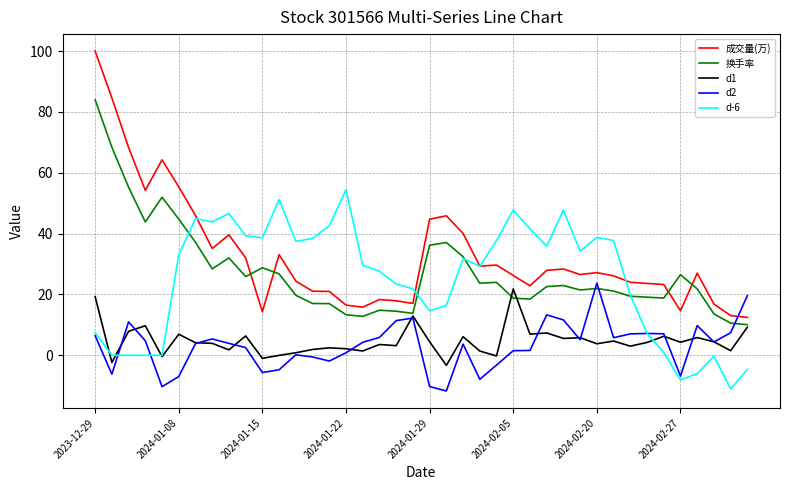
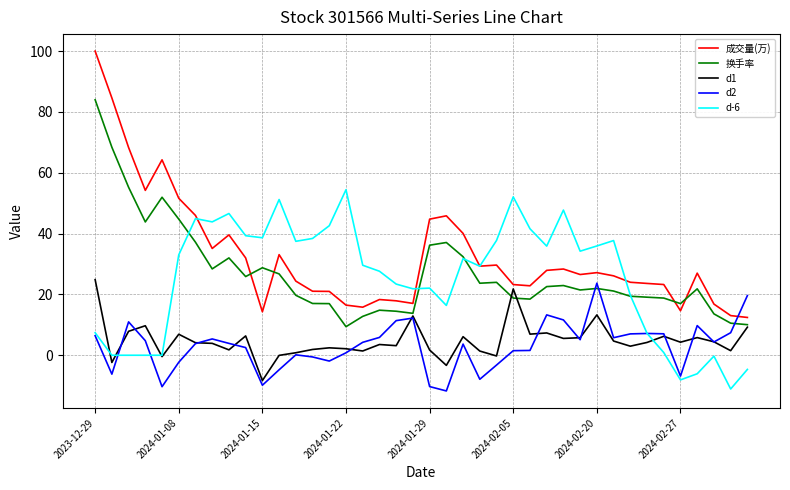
  {
    "成交量(万)": {
      "2023-12-29": 100,
-     "2024-01-08": 55,
+     "2024-01-08": 52,
      "2024-01-15": 14,
      "2024-01-22": 16,
      "2024-01-29": 45,
-     "2024-02-05": 26,
+     "2024-02-05": 23,
      "2024-02-20": 27,
      "2024-02-27": 15
    },
    "换手率": {
      "2023-12-29": 84,
      "2024-01-08": 45,
      "2024-01-15": 29,
-     "2024-01-22": 13,
+     "2024-01-22": 9,
      "2024-01-29": 36,
      "2024-02-05": 19,
      "2024-02-20": 22,
-     "2024-02-27": 26
+     "2024-02-27": 17
    },
    "d1": {
-     "2023-12-29": 19,
+     "2023-12-29": 25,
      "2024-01-08": 7,
-     "2024-01-15": -1,
+     "2024-01-15": -8,
      "2024-01-22": 2,
-     "2024-01-29": 4,
+     "2024-01-29": 2,
      "2024-02-05": 22,
-     "2024-02-20": 4,
+     "2024-02-20": 13,
      "2024-02-27": 4
    },
    "d2": {
      "2023-12-29": 6,
-     "2024-01-08": -7,
-     "2024-01-15": -6,
+     "2024-01-08": -2,
+     "2024-01-15": -10,
      "2024-01-22": 1,
      "2024-01-29": -10,
      "2024-02-05": 2,
      "2024-02-20": 24,
      "2024-02-27": -7
    },
    "d-6": {
      "2023-12-29": 7,
      "2024-01-08": 33,
      "2024-01-15": 39,
      "2024-01-22": 54,
-     "2024-01-29": 15,
-     "2024-02-05": 48,
-     "2024-02-20": 39,
+     "2024-01-29": 22,
+     "2024-02-05": 52,
+     "2024-02-20": 36,
      "2024-02-27": -8
    }
  }
